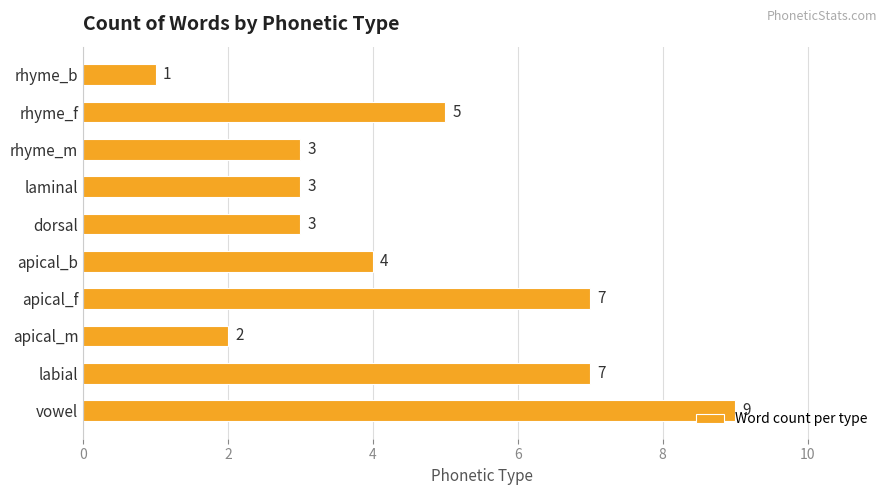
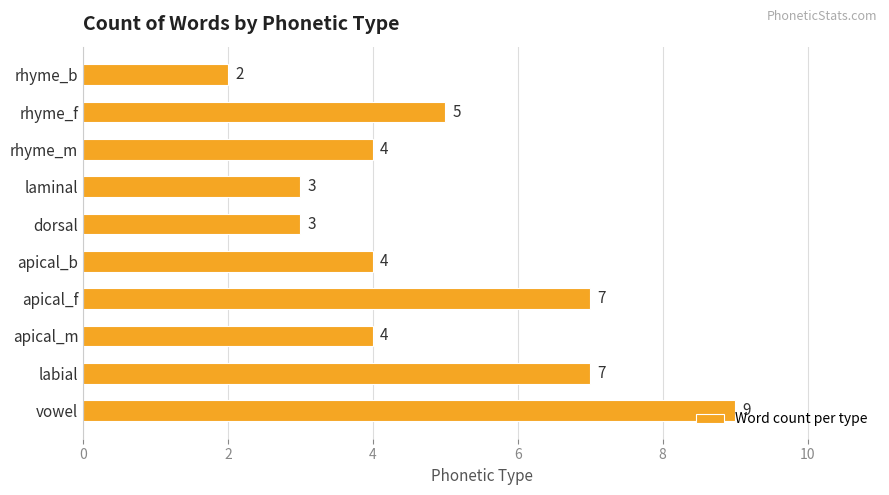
  {
-   "rhyme_b": 1,
+   "rhyme_b": 2,
    "rhyme_f": 5,
-   "rhyme_m": 3,
+   "rhyme_m": 4,
    "laminal": 3,
    "dorsal": 3,
    "apical_b": 4,
    "apical_f": 7,
-   "apical_m": 2,
+   "apical_m": 4,
    "labial": 7,
    "vowel": 9
  }
